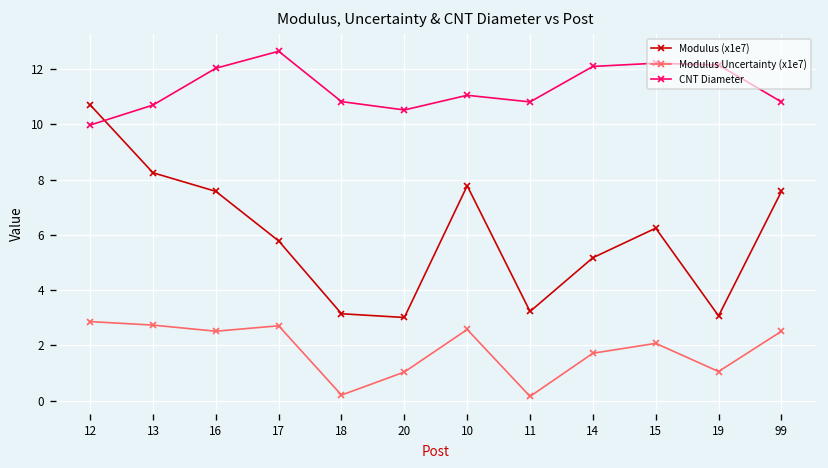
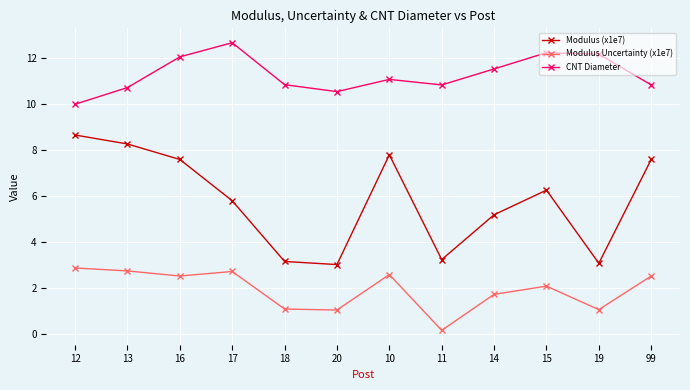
  {
    "Modulus (x1e7)": {
-     "12": 10.7,
+     "12": 8.6,
      "13": 8.2,
      "16": 7.6,
      "17": 5.8,
      "18": 3.1,
      "20": 3.0,
      "10": 7.8,
      "11": 3.2,
      "14": 5.2,
      "15": 6.2,
      "19": 3.1,
      "99": 7.6
    },
    "Modulus Uncertainty (x1e7)": {
      "12": 2.9,
      "13": 2.7,
      "16": 2.5,
      "17": 2.7,
-     "18": 0.2,
+     "18": 1.1,
      "20": 1.0,
      "10": 2.6,
      "11": 0.2,
      "14": 1.7,
      "15": 2.1,
      "19": 1.1,
      "99": 2.5
    },
    "CNT Diameter": {
      "12": 10.0,
      "13": 10.7,
      "16": 12.0,
      "17": 12.6,
      "18": 10.8,
      "20": 10.5,
      "10": 11.1,
      "11": 10.8,
-     "14": 12.1,
+     "14": 11.5,
      "99": 10.8
    }
  }
